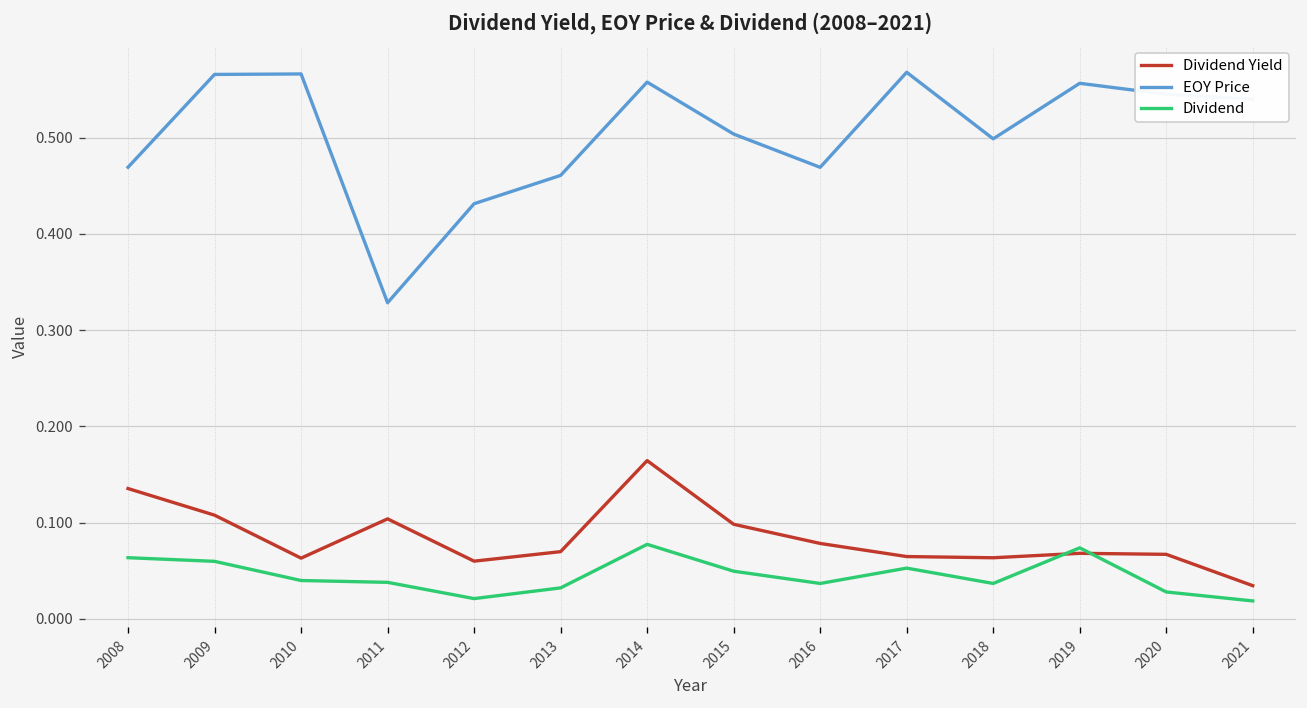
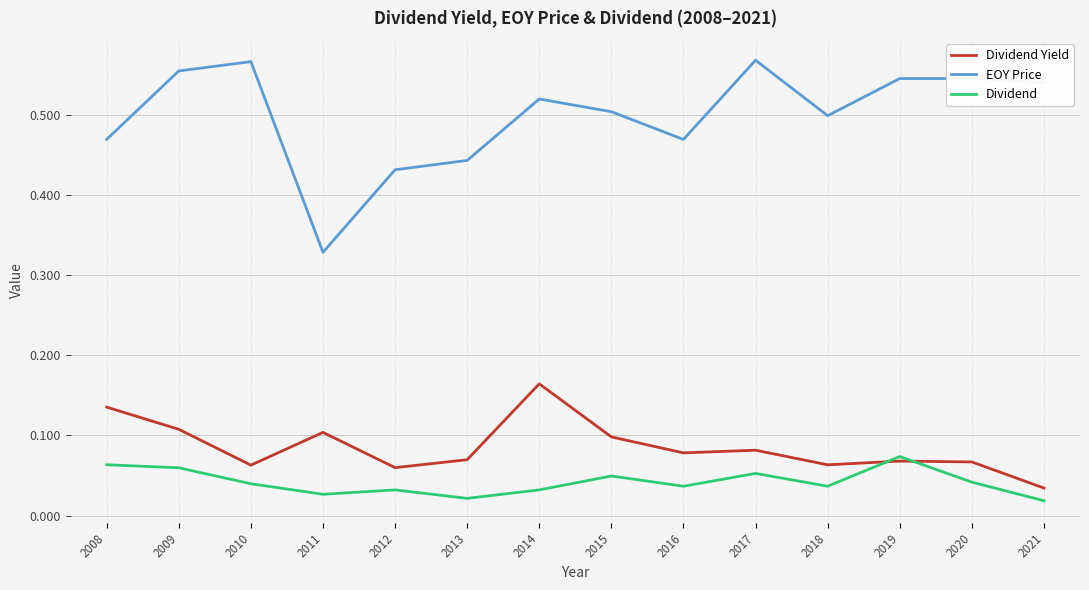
  {
    "Dividend Yield": {
      "2008": 0.14,
      "2009": 0.11,
      "2010": 0.06,
      "2011": 0.10,
      "2012": 0.06,
      "2013": 0.07,
      "2014": 0.16,
      "2015": 0.10,
      "2016": 0.08,
-     "2017": 0.06,
+     "2017": 0.08,
      "2018": 0.06,
      "2019": 0.07,
      "2020": 0.07,
      "2021": 0.03
    },
    "EOY Price": {
      "2008": 0.47,
-     "2009": 0.57,
+     "2009": 0.55,
      "2010": 0.57,
      "2011": 0.33,
      "2012": 0.43,
-     "2013": 0.46,
-     "2014": 0.56,
+     "2013": 0.44,
+     "2014": 0.52,
      "2015": 0.50,
      "2016": 0.47,
      "2017": 0.57,
      "2018": 0.50,
-     "2019": 0.56
+     "2019": 0.55
    },
    "Dividend": {
      "2008": 0.06,
      "2009": 0.06,
      "2010": 0.04,
-     "2011": 0.04,
-     "2012": 0.02,
-     "2013": 0.03,
-     "2014": 0.08,
+     "2011": 0.03,
+     "2012": 0.03,
+     "2013": 0.02,
+     "2014": 0.03,
      "2015": 0.05,
      "2016": 0.04,
      "2017": 0.05,
      "2018": 0.04,
      "2019": 0.07,
-     "2020": 0.03,
+     "2020": 0.04,
      "2021": 0.02
    }
  }
